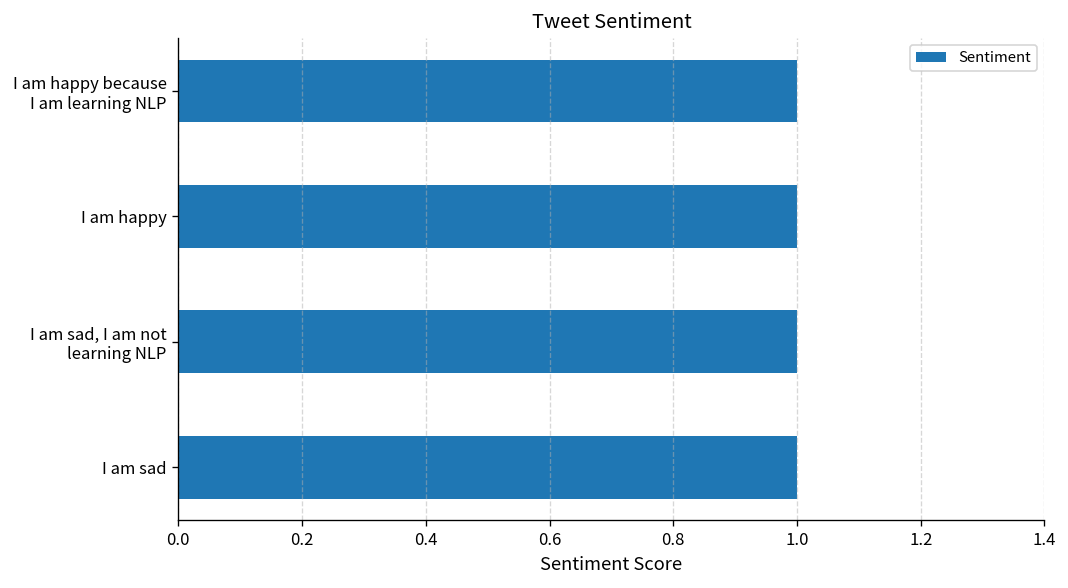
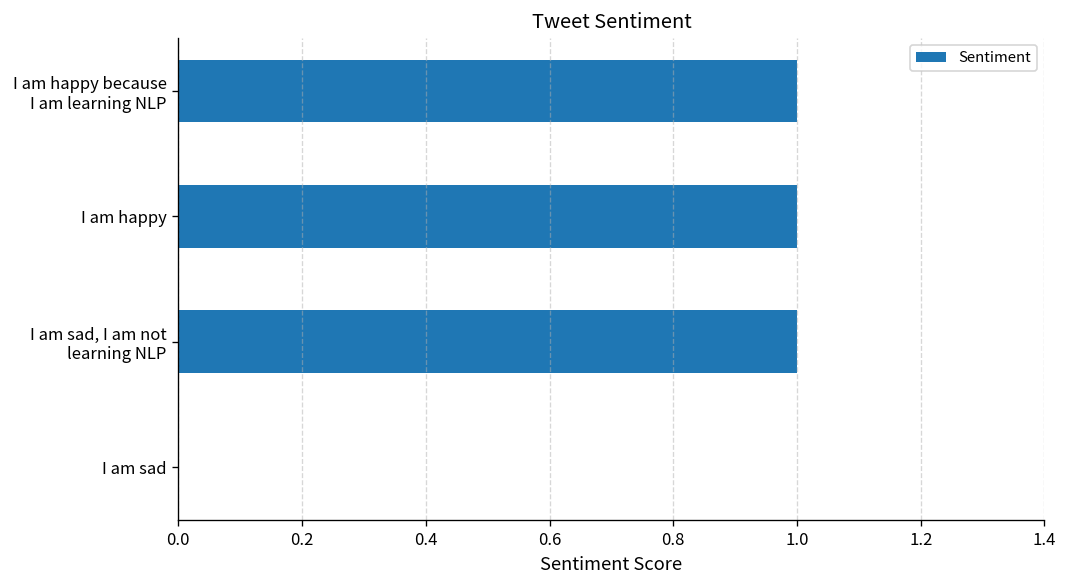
  {
    "I am happy because I am learning NLP": 1,
    "I am happy": 1,
    "I am sad, I am not learning NLP": 1,
-   "I am sad": 1
+   "I am sad": 0
  }
